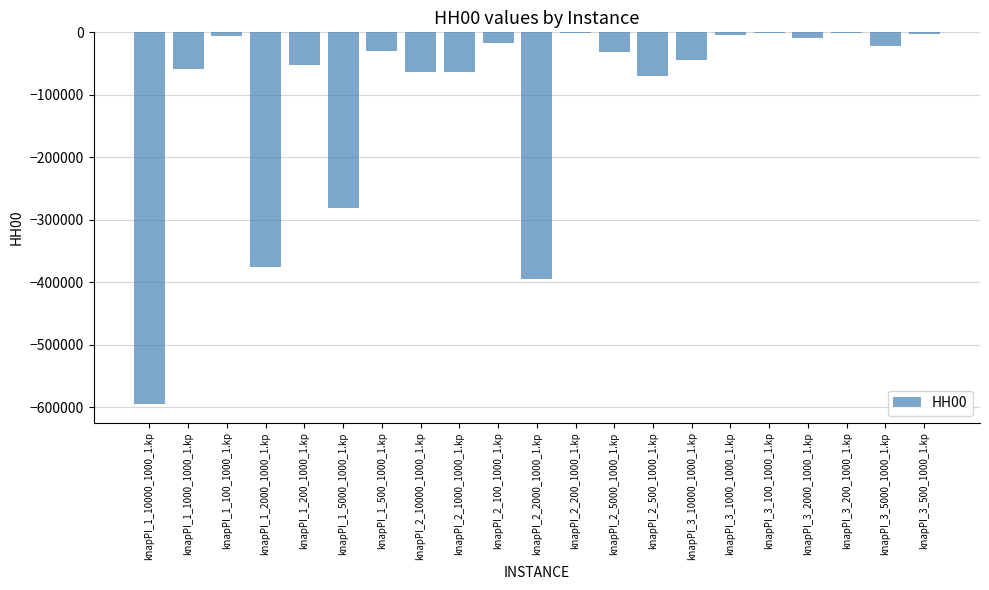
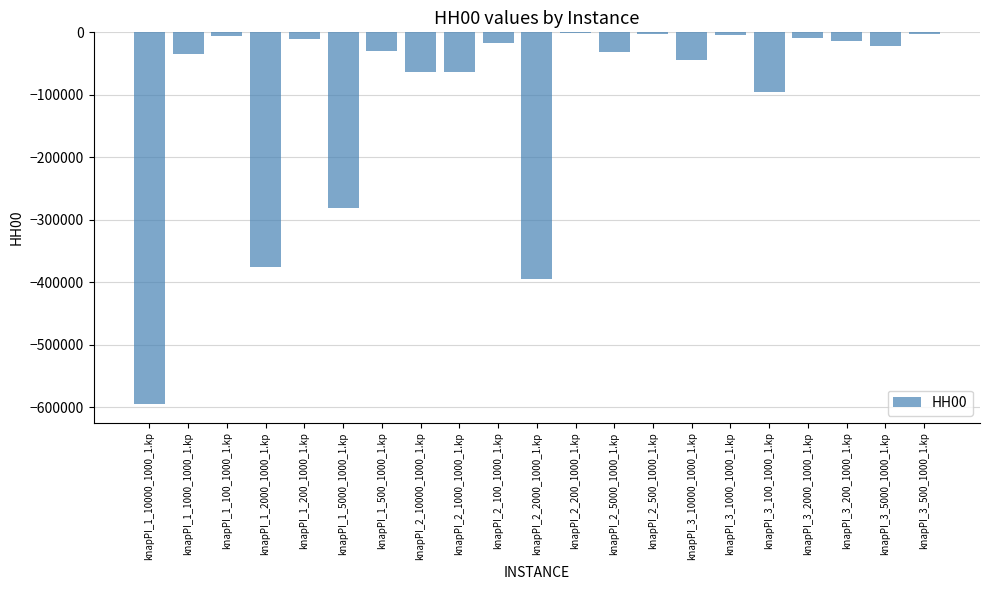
  {
    "knapPI_1_10000_1000_1.kp": -590000,
-   "knapPI_1_1000_1000_1.kp": -60000,
+   "knapPI_1_1000_1000_1.kp": -30000,
    "knapPI_1_100_1000_1.kp": -10000,
    "knapPI_1_2000_1000_1.kp": -380000,
-   "knapPI_1_200_1000_1.kp": -50000,
+   "knapPI_1_200_1000_1.kp": -10000,
    "knapPI_1_5000_1000_1.kp": -280000,
    "knapPI_1_500_1000_1.kp": -30000,
    "knapPI_2_10000_1000_1.kp": -60000,
    "knapPI_2_1000_1000_1.kp": -60000,
    "knapPI_2_100_1000_1.kp": -20000,
    "knapPI_2_2000_1000_1.kp": -390000,
    "knapPI_2_5000_1000_1.kp": -30000,
-   "knapPI_2_500_1000_1.kp": -70000,
+   "knapPI_2_500_1000_1.kp": 0,
    "knapPI_3_10000_1000_1.kp": -40000,
    "knapPI_3_1000_1000_1.kp": 0,
-   "knapPI_3_100_1000_1.kp": 0,
+   "knapPI_3_100_1000_1.kp": -90000,
    "knapPI_3_2000_1000_1.kp": -10000,
-   "knapPI_3_200_1000_1.kp": 0,
+   "knapPI_3_200_1000_1.kp": -10000,
    "knapPI_3_5000_1000_1.kp": -20000
  }
